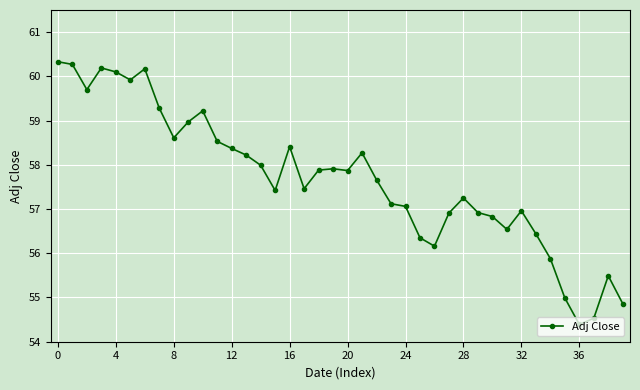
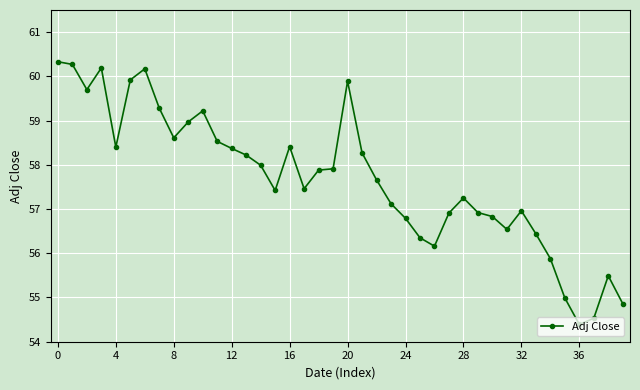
  {
    "0": 60.3,
-   "4": 60.1,
+   "4": 58.4,
    "8": 58.6,
    "12": 58.4,
    "16": 58.4,
-   "20": 57.9,
-   "24": 57.1,
+   "20": 59.9,
+   "24": 56.8,
    "28": 57.3,
    "32": 57.0
  }
